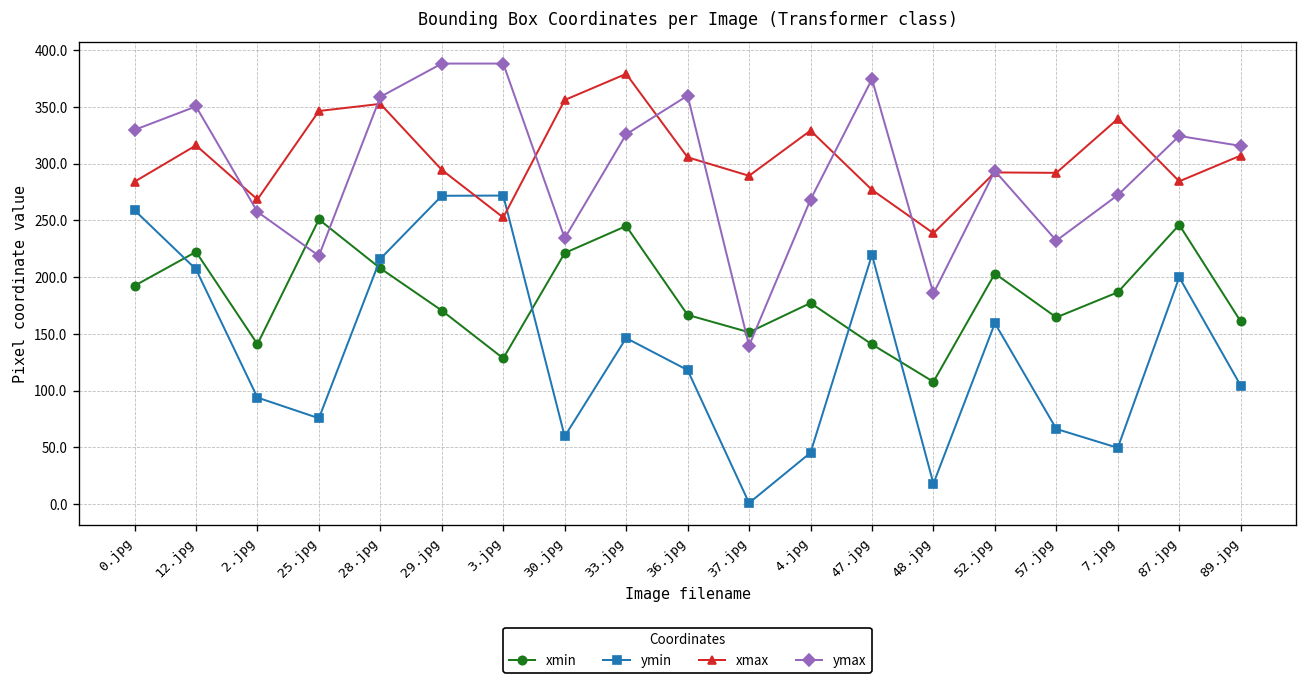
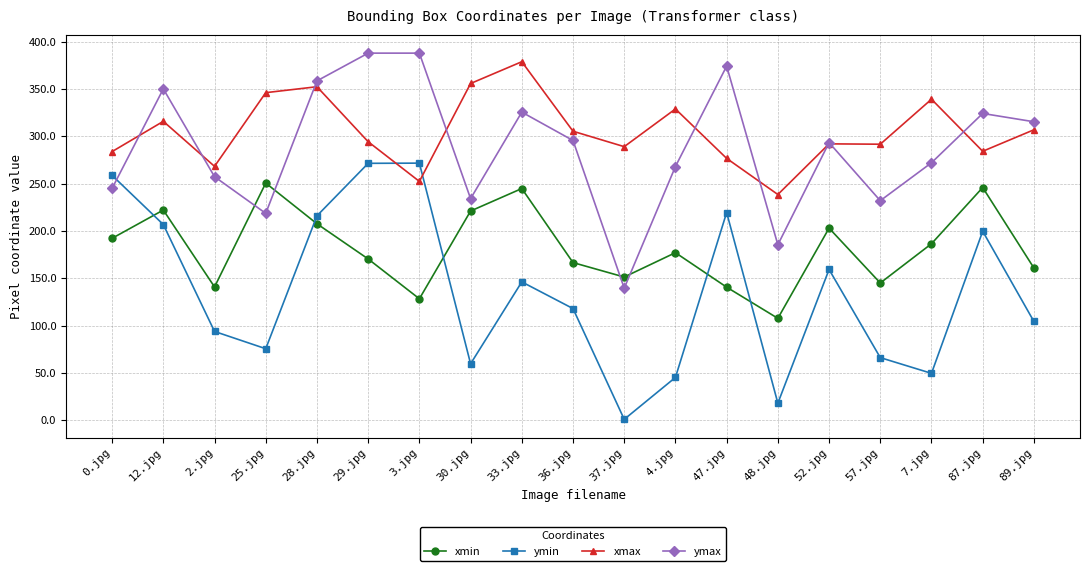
  {
    "xmin": {
      "0.jpg": 190,
      "12.jpg": 220,
      "2.jpg": 140,
      "25.jpg": 250,
      "28.jpg": 210,
      "29.jpg": 170,
      "3.jpg": 130,
      "30.jpg": 220,
      "33.jpg": 240,
      "36.jpg": 170,
      "37.jpg": 150,
      "4.jpg": 180,
      "47.jpg": 140,
      "48.jpg": 110,
      "52.jpg": 200,
-     "57.jpg": 160,
+     "57.jpg": 150,
      "7.jpg": 190,
      "87.jpg": 250,
      "89.jpg": 160
    },
    "ymin": {
      "0.jpg": 260,
      "12.jpg": 210,
      "2.jpg": 90,
      "25.jpg": 80,
      "28.jpg": 220,
      "29.jpg": 270,
      "3.jpg": 270,
      "30.jpg": 60,
      "33.jpg": 150,
      "36.jpg": 120,
      "37.jpg": 0,
      "4.jpg": 50,
      "47.jpg": 220,
      "48.jpg": 20,
      "52.jpg": 160,
      "57.jpg": 70,
      "7.jpg": 50,
      "87.jpg": 200,
      "89.jpg": 100
    },
    "xmax": {
      "0.jpg": 280,
      "12.jpg": 320,
      "2.jpg": 270,
      "25.jpg": 350,
      "28.jpg": 350,
      "29.jpg": 290,
      "3.jpg": 250,
      "30.jpg": 360,
      "33.jpg": 380,
      "36.jpg": 310,
      "37.jpg": 290,
      "4.jpg": 330,
      "47.jpg": 280,
      "48.jpg": 240,
      "57.jpg": 290,
      "7.jpg": 340,
      "87.jpg": 280,
      "89.jpg": 310
    },
    "ymax": {
-     "0.jpg": 330,
+     "0.jpg": 250,
      "12.jpg": 350,
      "2.jpg": 260,
      "25.jpg": 220,
      "28.jpg": 360,
      "29.jpg": 390,
      "3.jpg": 390,
      "30.jpg": 230,
      "33.jpg": 330,
-     "36.jpg": 360,
+     "36.jpg": 300,
      "37.jpg": 140,
      "4.jpg": 270,
      "47.jpg": 370,
      "48.jpg": 190,
      "57.jpg": 230,
      "7.jpg": 270,
      "87.jpg": 320,
      "89.jpg": 320
    }
  }
